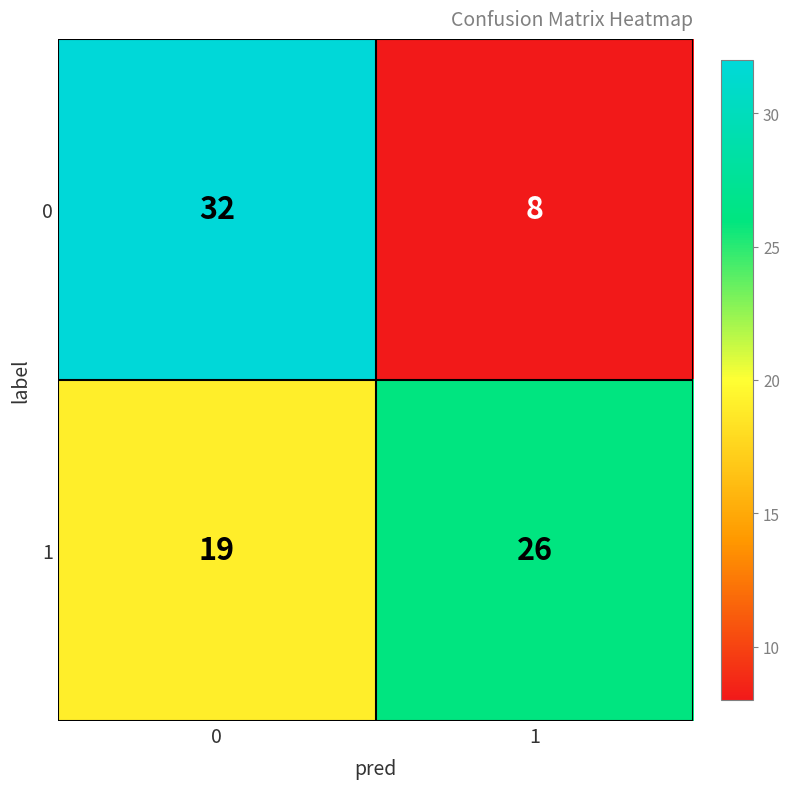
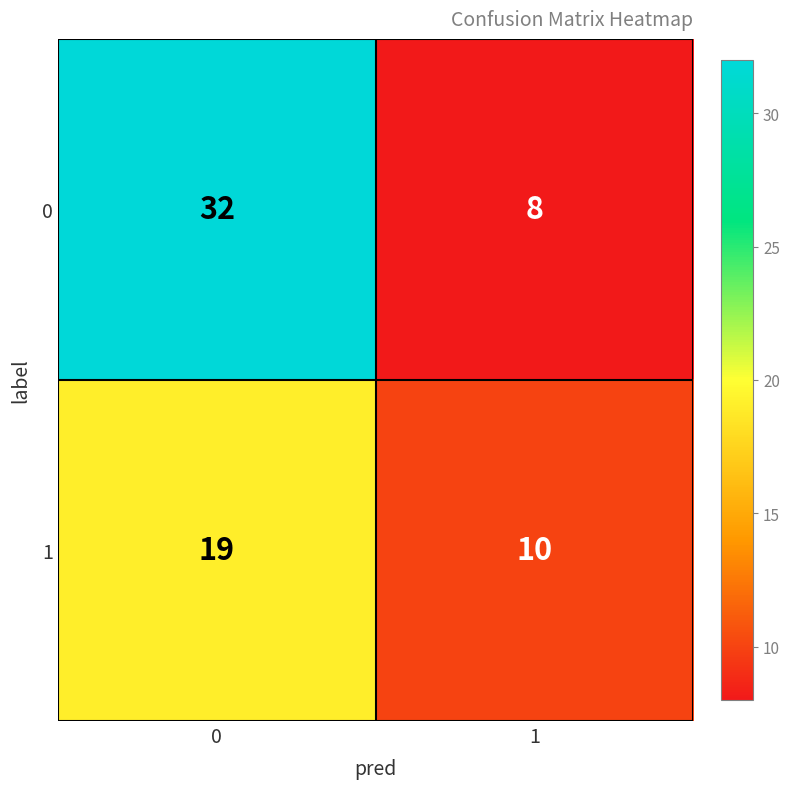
  {
    "0": {
      "0": 32,
      "1": 8
    },
    "1": {
      "0": 19,
-     "1": 26
+     "1": 10
    }
  }
